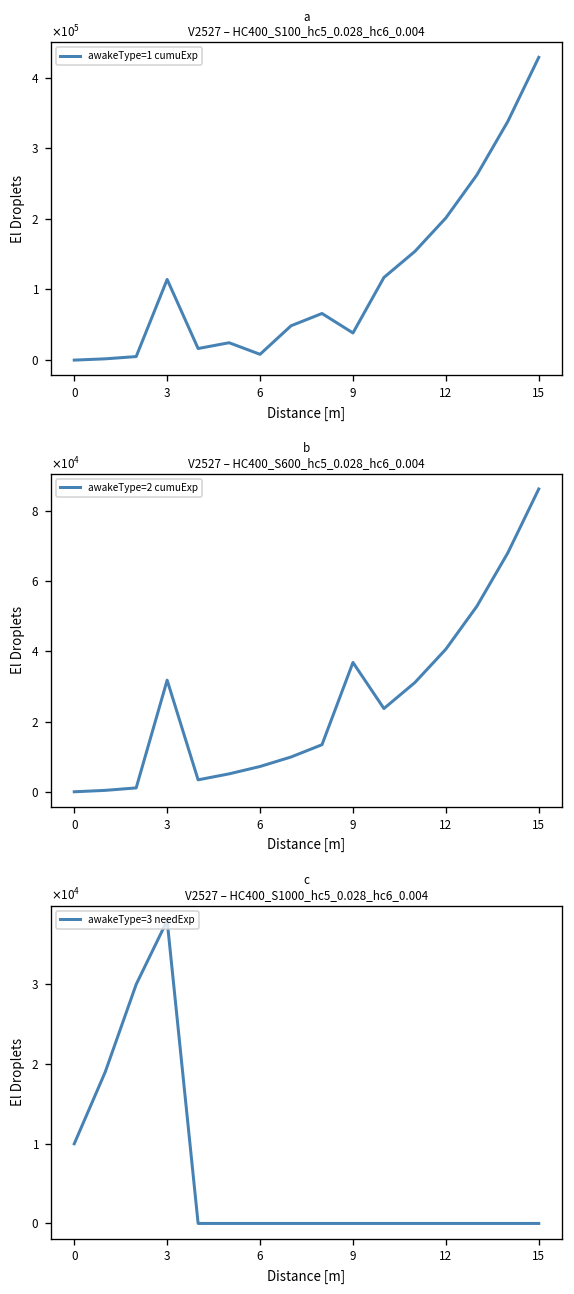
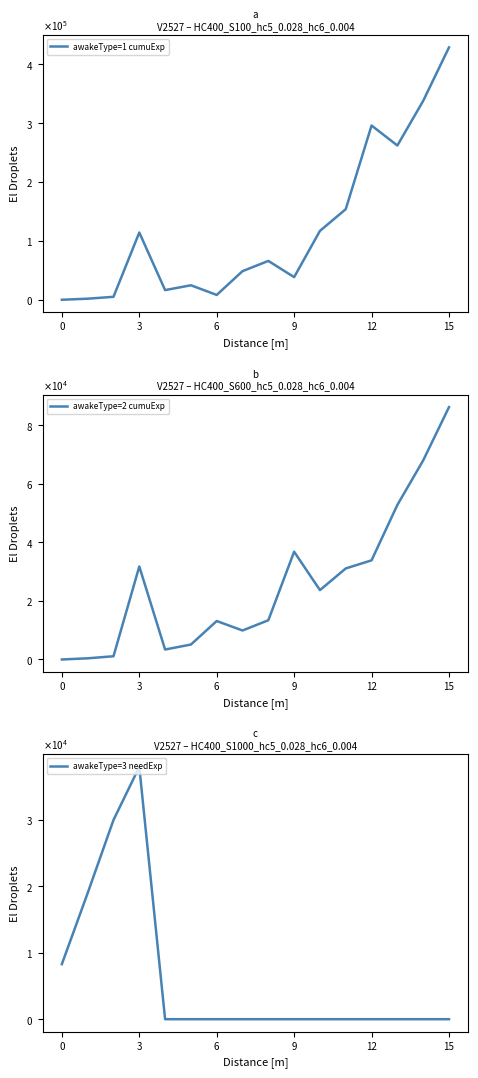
  {
    "a V2527 – HC400_S100_hc5_0.028_hc6_0.004": {
      "0": 0,
      "3": 110000,
      "6": 10000,
      "9": 40000,
-     "12": 200000,
+     "12": 300000,
      "15": 430000
    },
    "b V2527 – HC400_S600_hc5_0.028_hc6_0.004": {
      "0": 0,
      "3": 32000,
-     "6": 7000,
+     "6": 13000,
      "9": 37000,
-     "12": 41000,
+     "12": 34000,
      "15": 86000
    },
    "c V2527 – HC400_S1000_hc5_0.028_hc6_0.004": {
-     "0": 10000,
+     "0": 8000,
      "6": 0,
      "9": 0,
      "12": 0,
      "15": 0
    }
  }
